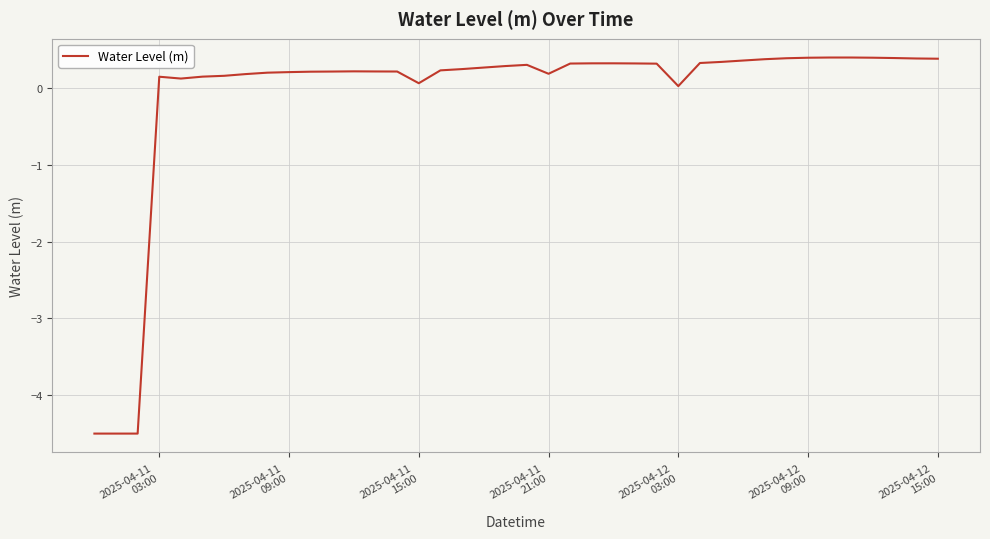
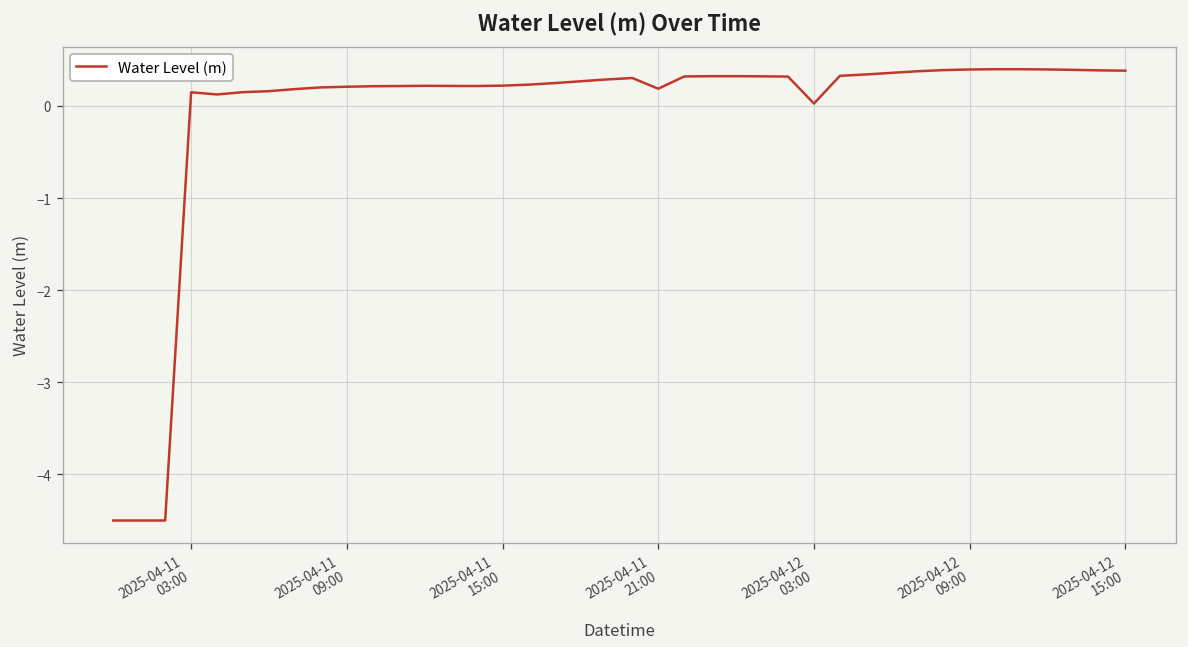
  {
    "2025-04-11 03:00": 0.1,
    "2025-04-11 09:00": 0.2,
-   "2025-04-11 15:00": 0.1,
+   "2025-04-11 15:00": 0.2,
    "2025-04-11 21:00": 0.2,
    "2025-04-12 03:00": 0.0,
    "2025-04-12 09:00": 0.4,
    "2025-04-12 15:00": 0.4
  }
